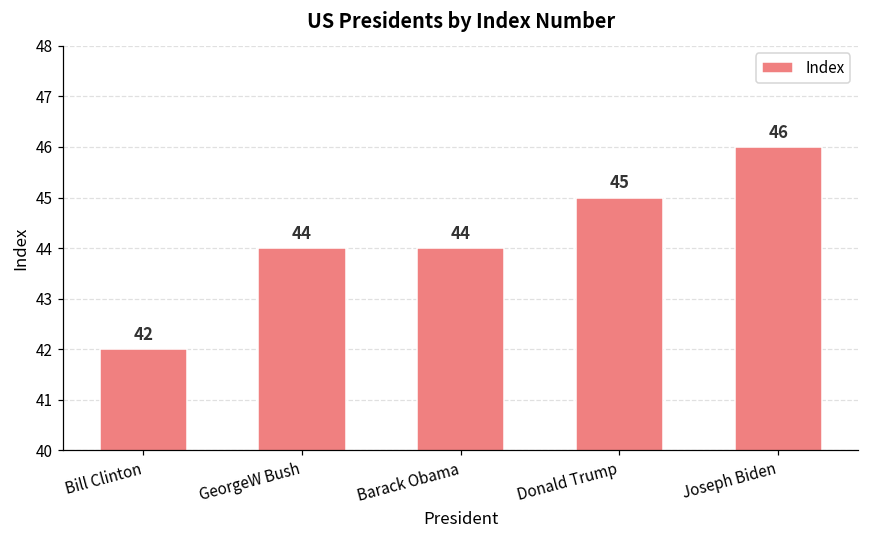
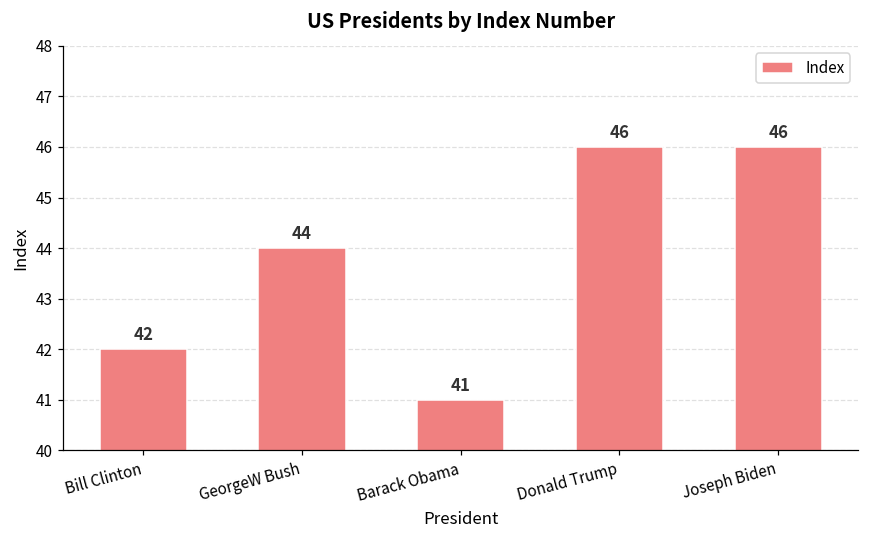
  {
    "Bill Clinton": 42,
    "GeorgeW Bush": 44,
-   "Barack Obama": 44,
-   "Donald Trump": 45,
+   "Barack Obama": 41,
+   "Donald Trump": 46,
    "Joseph Biden": 46
  }
